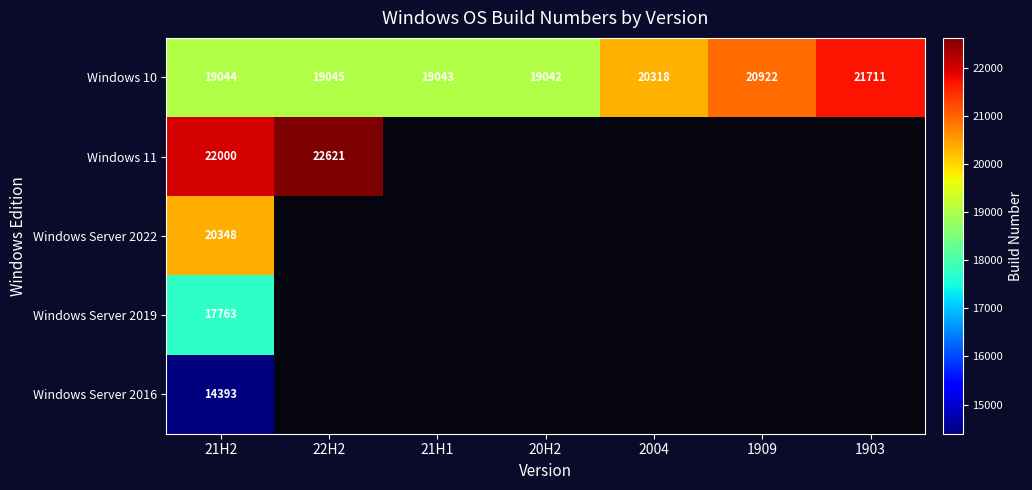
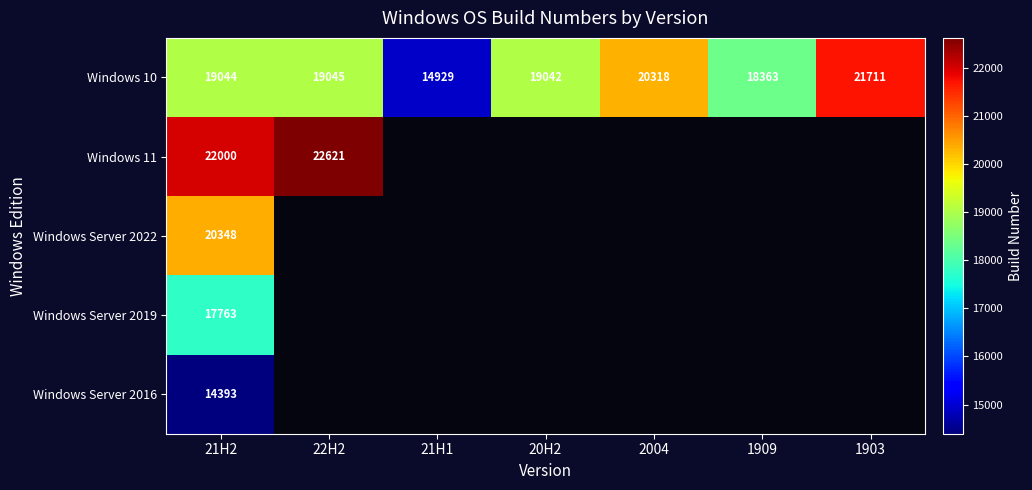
  {
    "Windows 10": {
      "21H2": 19044,
      "22H2": 19045,
-     "21H1": 19043,
+     "21H1": 14929,
      "20H2": 19042,
      "2004": 20318,
-     "1909": 20922,
+     "1909": 18363,
      "1903": 21711
    },
    "Windows 11": {
      "21H2": 22000,
      "22H2": 22621
    },
    "Windows Server 2022": {
      "21H2": 20348
    },
    "Windows Server 2019": {
      "21H2": 17763
    },
    "Windows Server 2016": {
      "21H2": 14393
    }
  }
